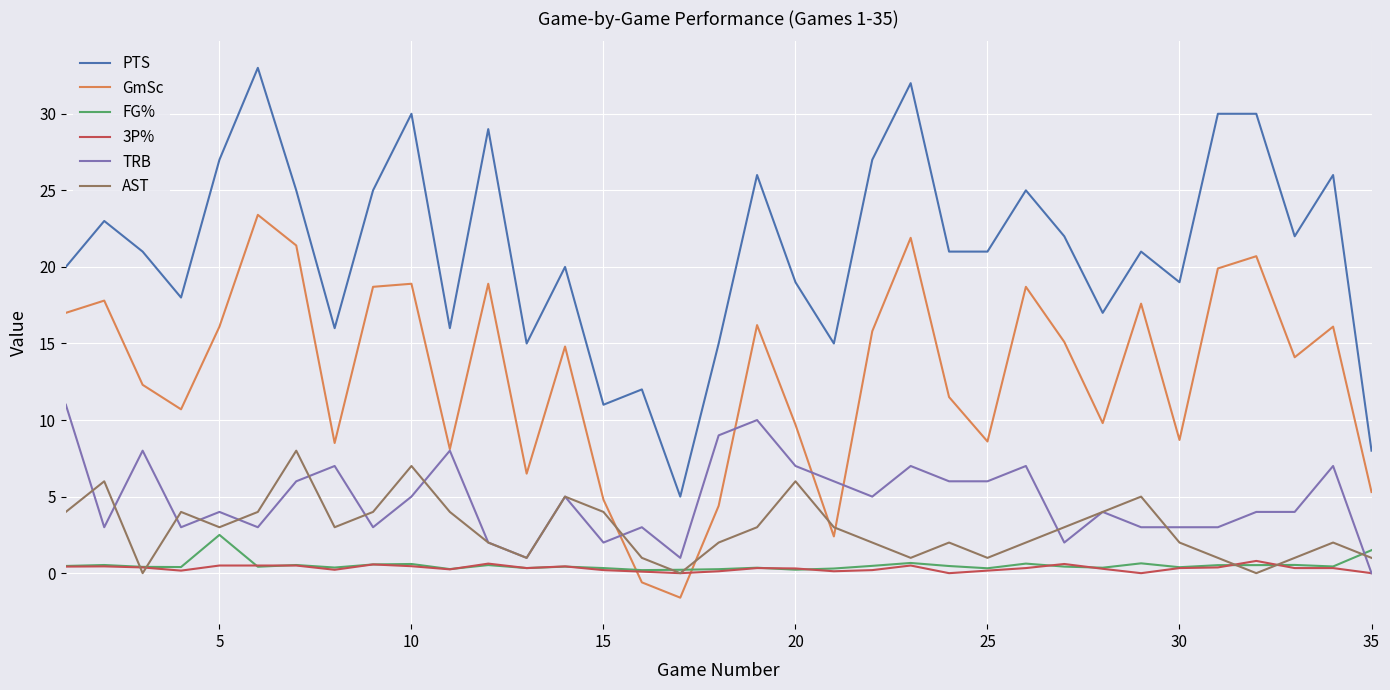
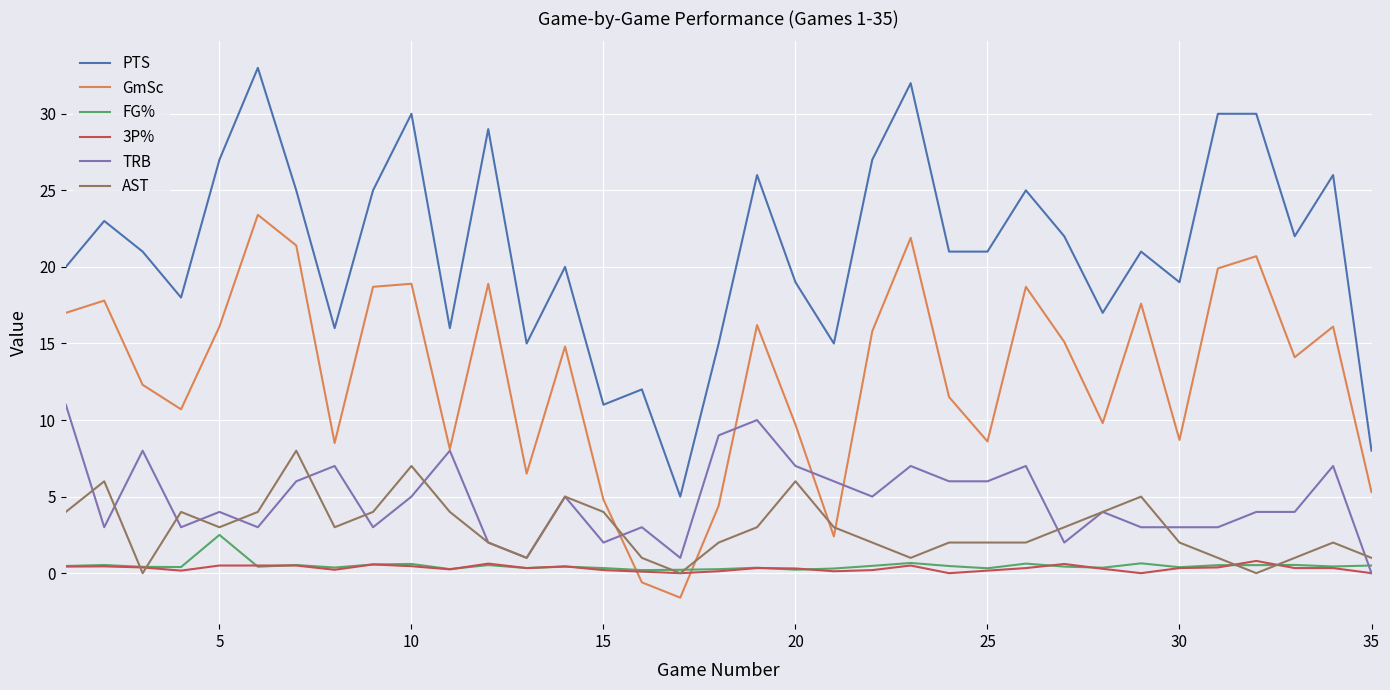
  {
    "FG%": {
      "5": 2.5,
-     "35": 1.5
+     "35": 0.5
    },
    "AST": {
      "5": 3,
      "10": 7,
      "15": 4,
      "20": 6,
-     "25": 1,
+     "25": 2,
      "30": 2,
      "35": 1
    }
  }
